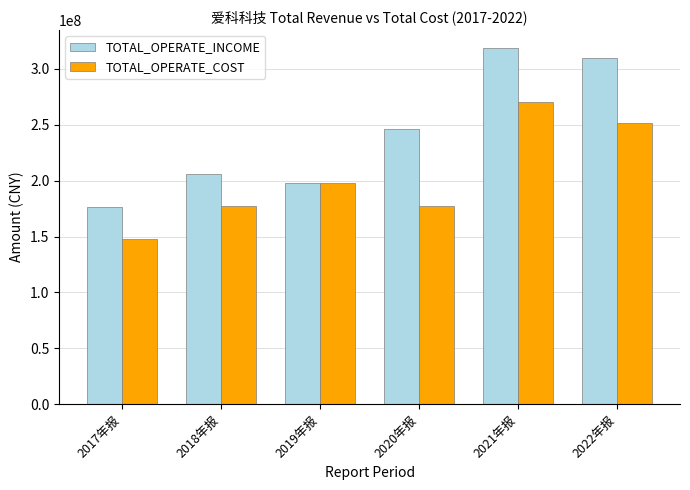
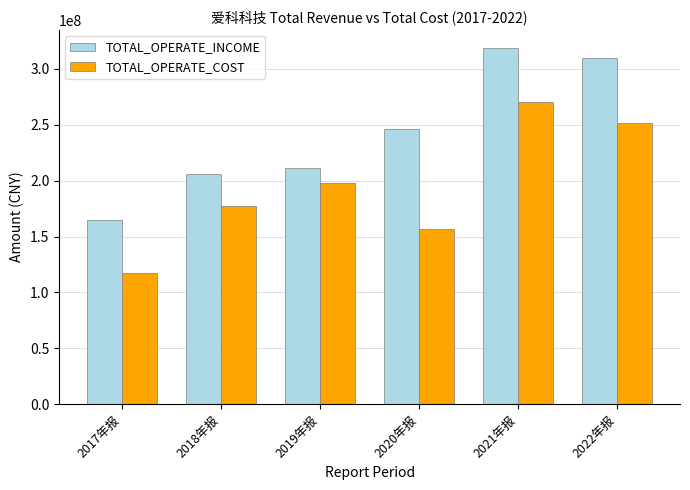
  {
    "TOTAL_OPERATE_INCOME": {
-     "2017年报": 176000000,
+     "2017年报": 165000000,
      "2018年报": 206000000,
-     "2019年报": 198000000,
+     "2019年报": 211000000,
      "2020年报": 246000000,
      "2021年报": 319000000,
      "2022年报": 310000000
    },
    "TOTAL_OPERATE_COST": {
-     "2017年报": 148000000,
+     "2017年报": 117000000,
      "2018年报": 177000000,
      "2019年报": 198000000,
-     "2020年报": 177000000,
+     "2020年报": 156000000,
      "2021年报": 271000000,
      "2022年报": 251000000
    }
  }
